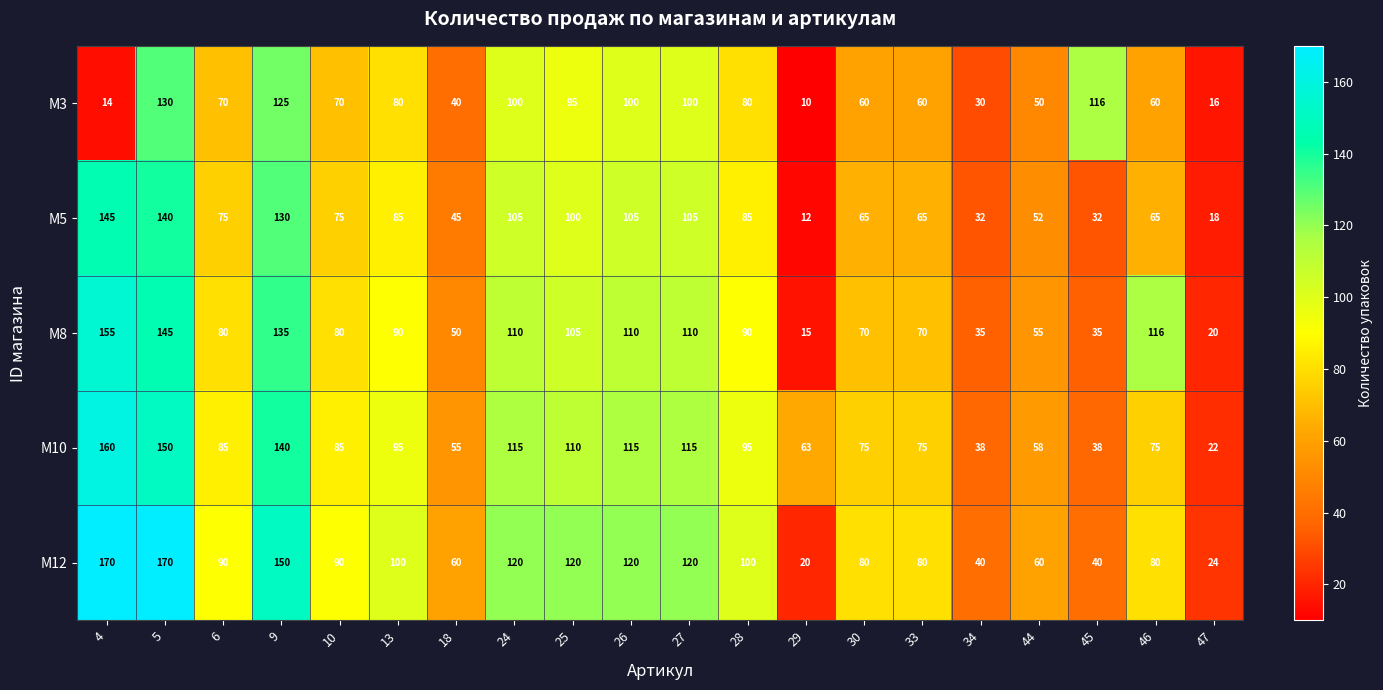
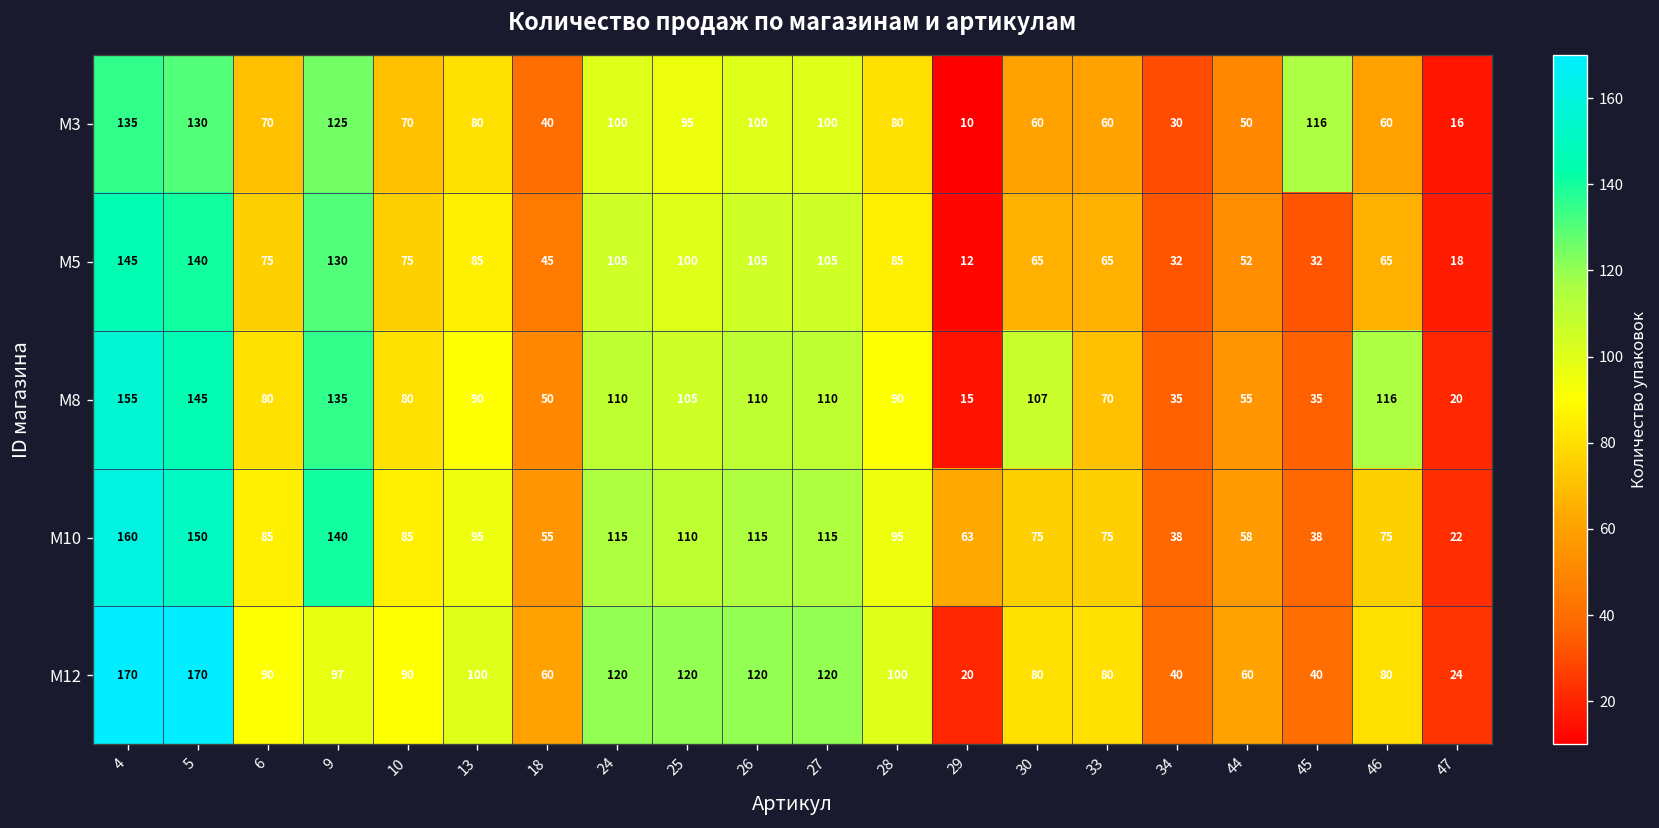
  {
    "M3": {
-     "4": 14,
+     "4": 135,
      "5": 130,
      "6": 70,
      "9": 125,
      "10": 70,
      "13": 80,
      "18": 40,
      "24": 100,
      "25": 95,
      "26": 100,
      "27": 100,
      "28": 80,
      "29": 10,
      "30": 60,
      "33": 60,
      "34": 30,
      "44": 50,
      "45": 116,
      "46": 60,
      "47": 16
    },
    "M5": {
      "4": 145,
      "5": 140,
      "6": 75,
      "9": 130,
      "10": 75,
      "13": 85,
      "18": 45,
      "24": 105,
      "25": 100,
      "26": 105,
      "27": 105,
      "28": 85,
      "29": 12,
      "30": 65,
      "33": 65,
      "34": 32,
      "44": 52,
      "45": 32,
      "46": 65,
      "47": 18
    },
    "M8": {
      "4": 155,
      "5": 145,
      "6": 80,
      "9": 135,
      "10": 80,
      "13": 90,
      "18": 50,
      "24": 110,
      "25": 105,
      "26": 110,
      "27": 110,
      "28": 90,
      "29": 15,
-     "30": 70,
+     "30": 107,
      "33": 70,
      "34": 35,
      "44": 55,
      "45": 35,
      "46": 116,
      "47": 20
    },
    "M10": {
      "4": 160,
      "5": 150,
      "6": 85,
      "9": 140,
      "10": 85,
      "13": 95,
      "18": 55,
      "24": 115,
      "25": 110,
      "26": 115,
      "27": 115,
      "28": 95,
      "29": 63,
      "30": 75,
      "33": 75,
      "34": 38,
      "44": 58,
      "45": 38,
      "46": 75,
      "47": 22
    },
    "M12": {
      "4": 170,
      "5": 170,
      "6": 90,
-     "9": 150,
+     "9": 97,
      "10": 90,
      "13": 100,
      "18": 60,
      "24": 120,
      "25": 120,
      "26": 120,
      "27": 120,
      "28": 100,
      "29": 20,
      "30": 80,
      "33": 80,
      "34": 40,
      "44": 60,
      "45": 40,
      "46": 80,
      "47": 24
    }
  }
